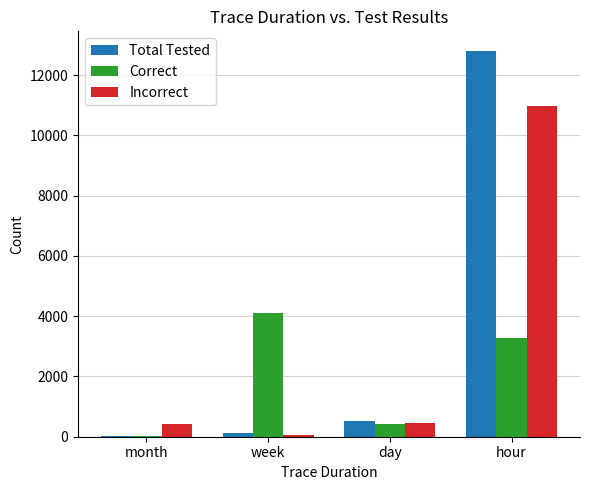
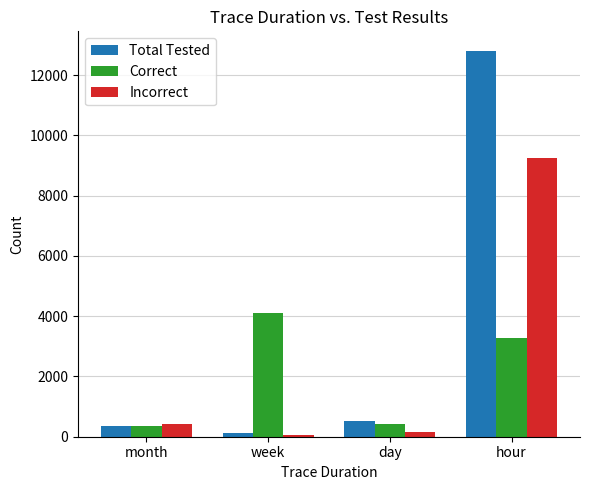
  {
    "Total Tested": {
-     "month": 0,
+     "month": 400,
      "week": 100,
      "day": 500,
      "hour": 12800
    },
    "Correct": {
-     "month": 0,
+     "month": 400,
      "week": 4100,
      "day": 400,
      "hour": 3300
    },
    "Incorrect": {
      "month": 400,
-     "day": 500,
-     "hour": 11000
+     "day": 200,
+     "hour": 9300
    }
  }
